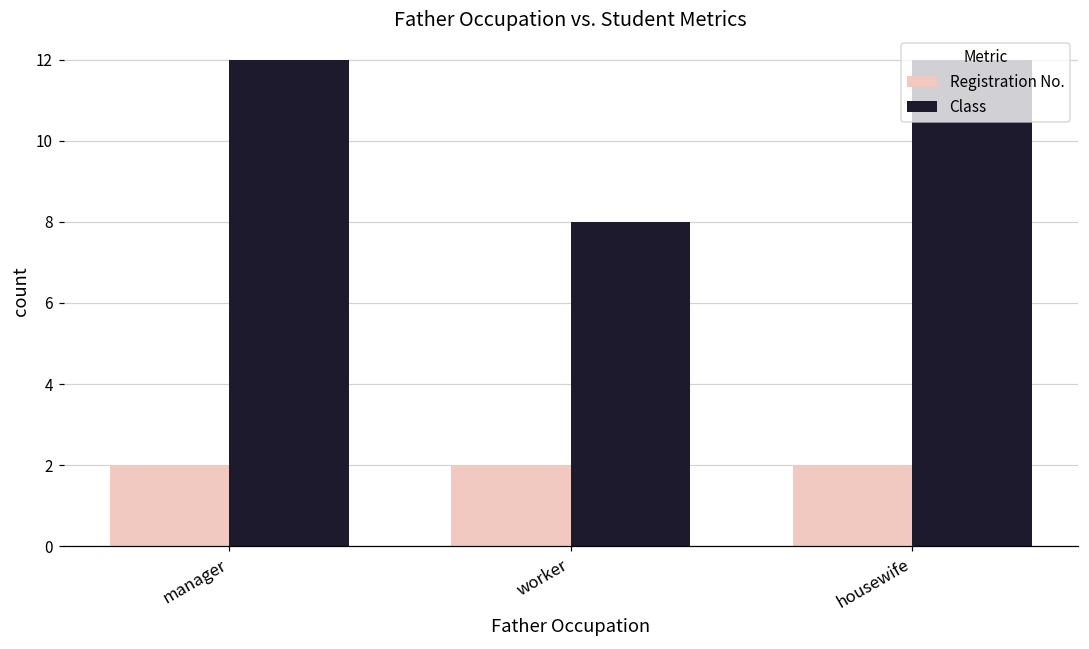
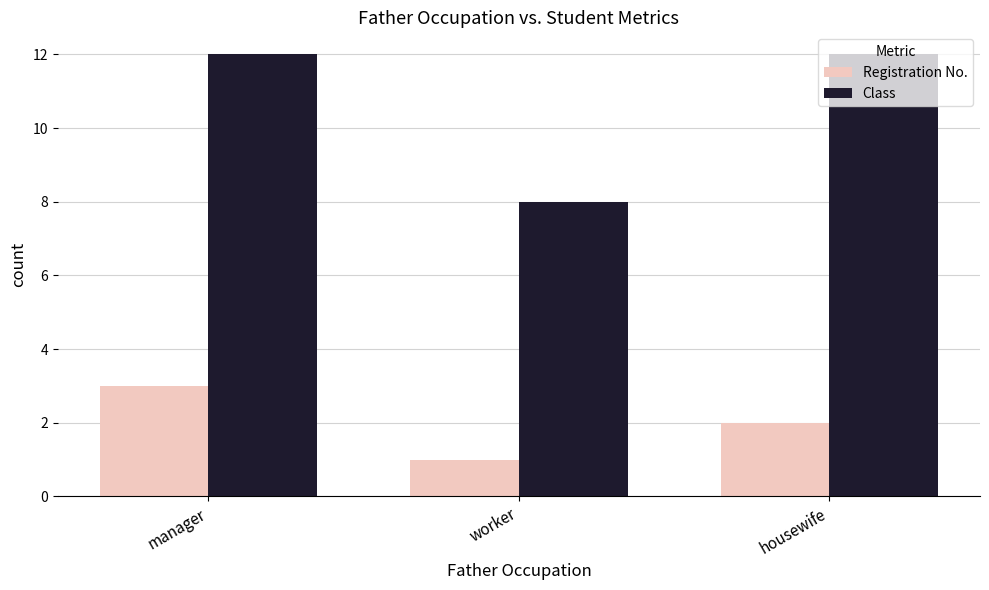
  {
    "Registration No.": {
-     "manager": 2,
-     "worker": 2,
+     "manager": 3,
+     "worker": 1,
      "housewife": 2
    },
    "Class": {
      "manager": 12,
      "worker": 8
    }
  }
